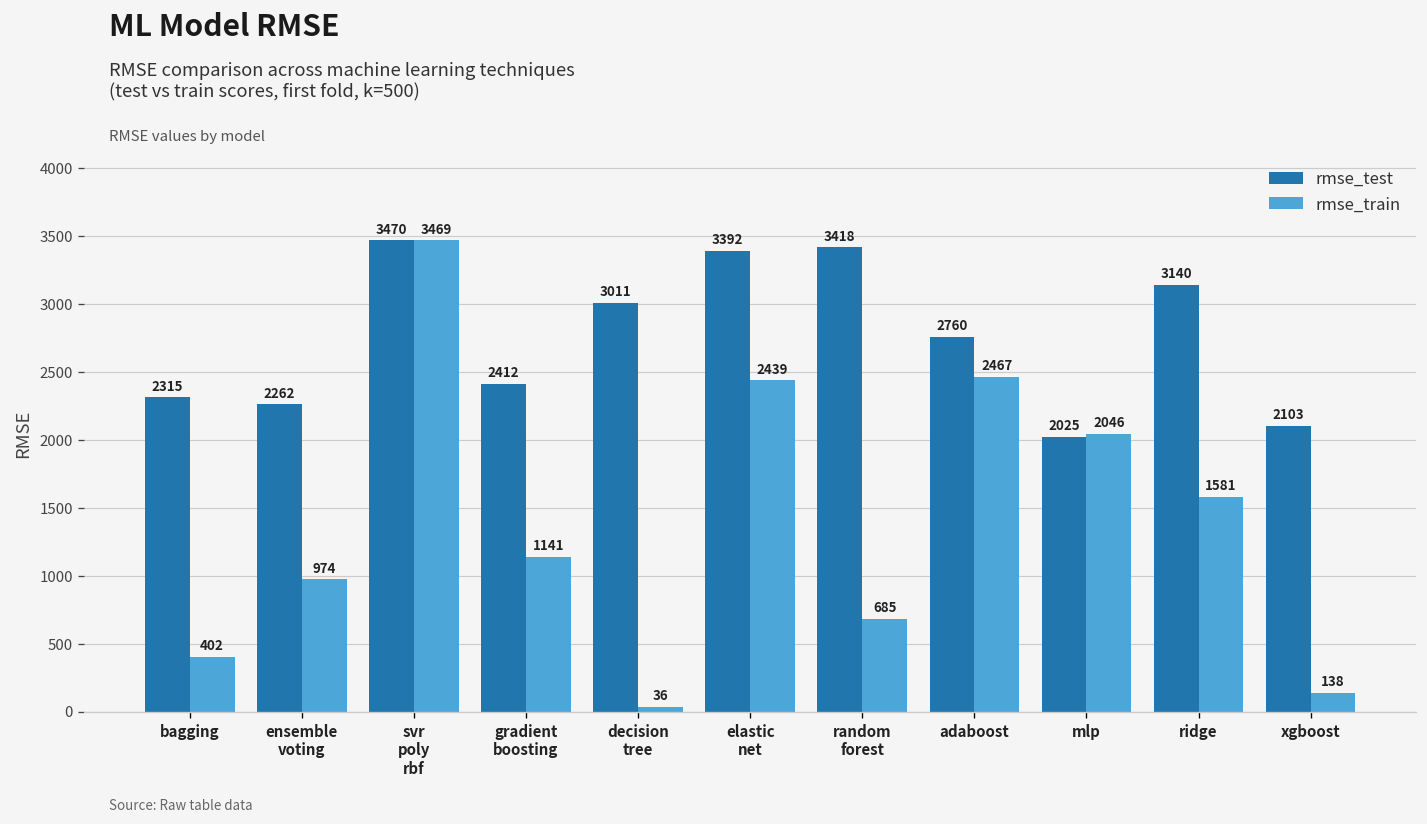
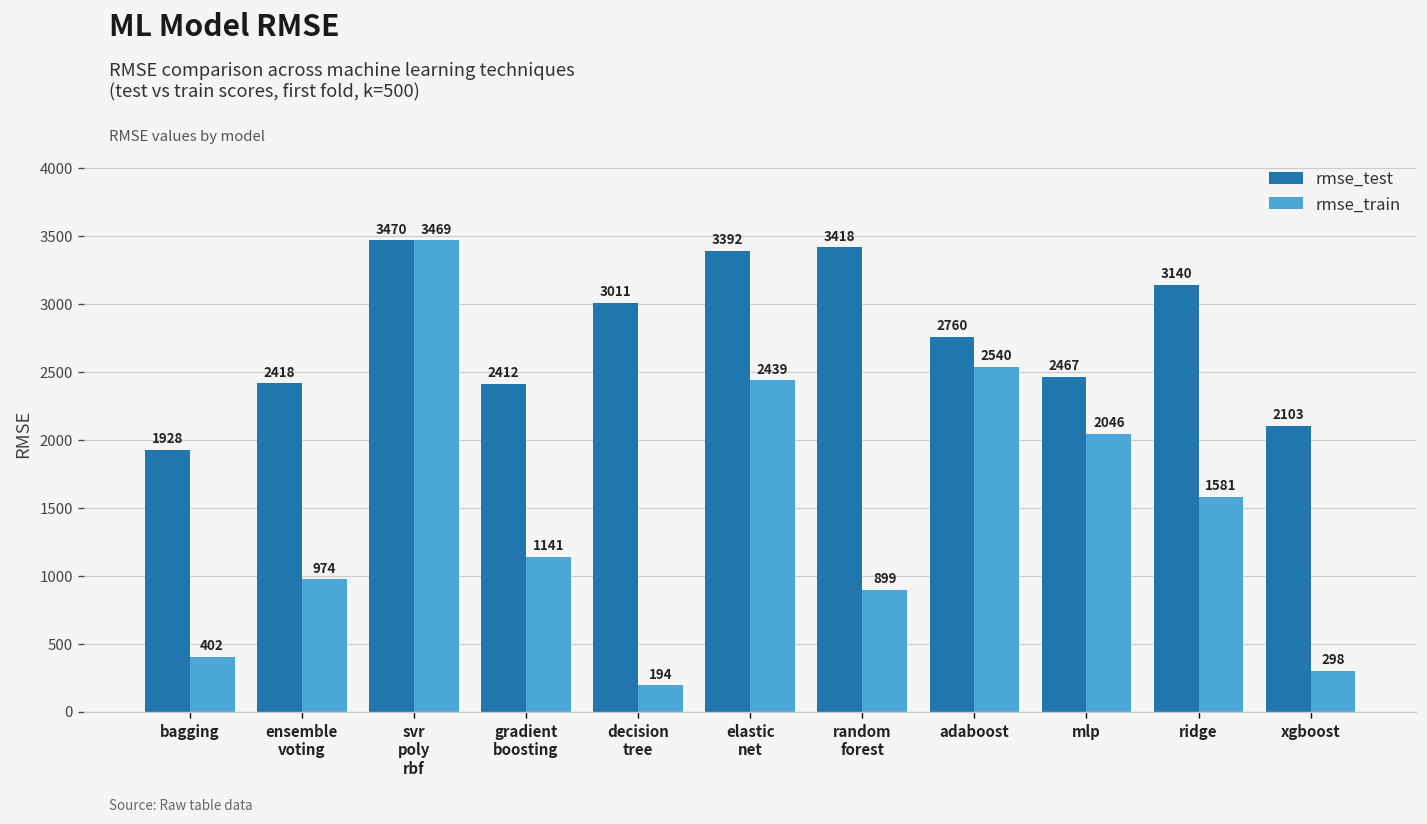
  {
    "rmse_test": {
-     "bagging": 2315,
-     "ensemble voting": 2262,
+     "bagging": 1928,
+     "ensemble voting": 2418,
      "svr poly rbf": 3470,
      "gradient boosting": 2412,
      "decision tree": 3011,
      "elastic net": 3392,
      "random forest": 3418,
      "adaboost": 2760,
-     "mlp": 2025,
+     "mlp": 2467,
      "ridge": 3140,
      "xgboost": 2103
    },
    "rmse_train": {
      "bagging": 402,
      "ensemble voting": 974,
      "svr poly rbf": 3469,
      "gradient boosting": 1141,
-     "decision tree": 36,
+     "decision tree": 194,
      "elastic net": 2439,
-     "random forest": 685,
-     "adaboost": 2467,
+     "random forest": 899,
+     "adaboost": 2540,
      "mlp": 2046,
      "ridge": 1581,
-     "xgboost": 138
+     "xgboost": 298
    }
  }
